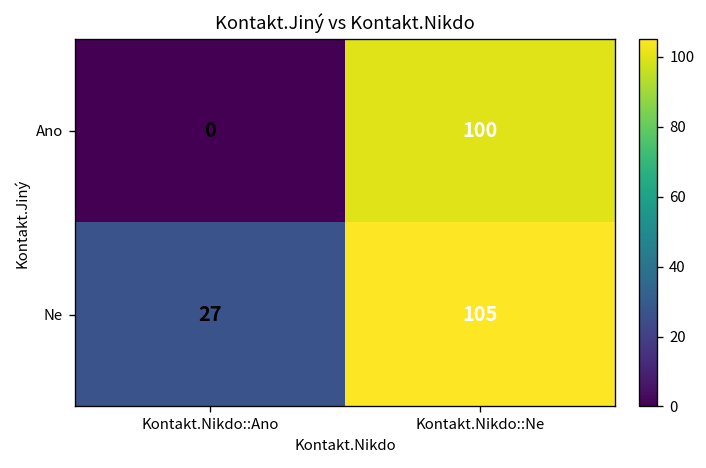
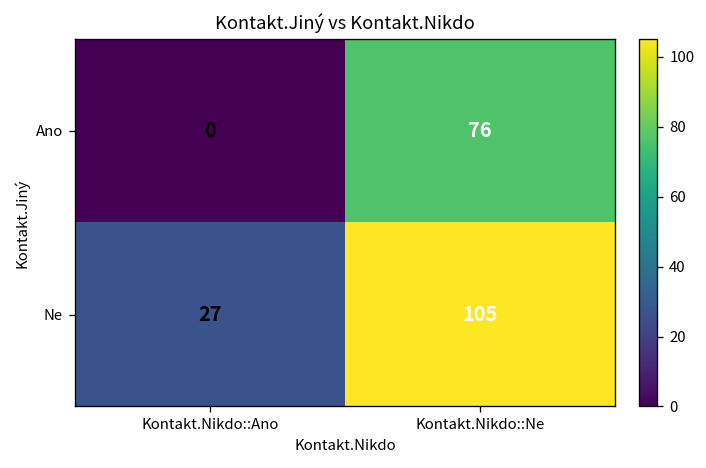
  {
    "Ano": {
      "Kontakt.Nikdo::Ano": 0,
-     "Kontakt.Nikdo::Ne": 100
+     "Kontakt.Nikdo::Ne": 76
    },
    "Ne": {
      "Kontakt.Nikdo::Ano": 27,
      "Kontakt.Nikdo::Ne": 105
    }
  }
